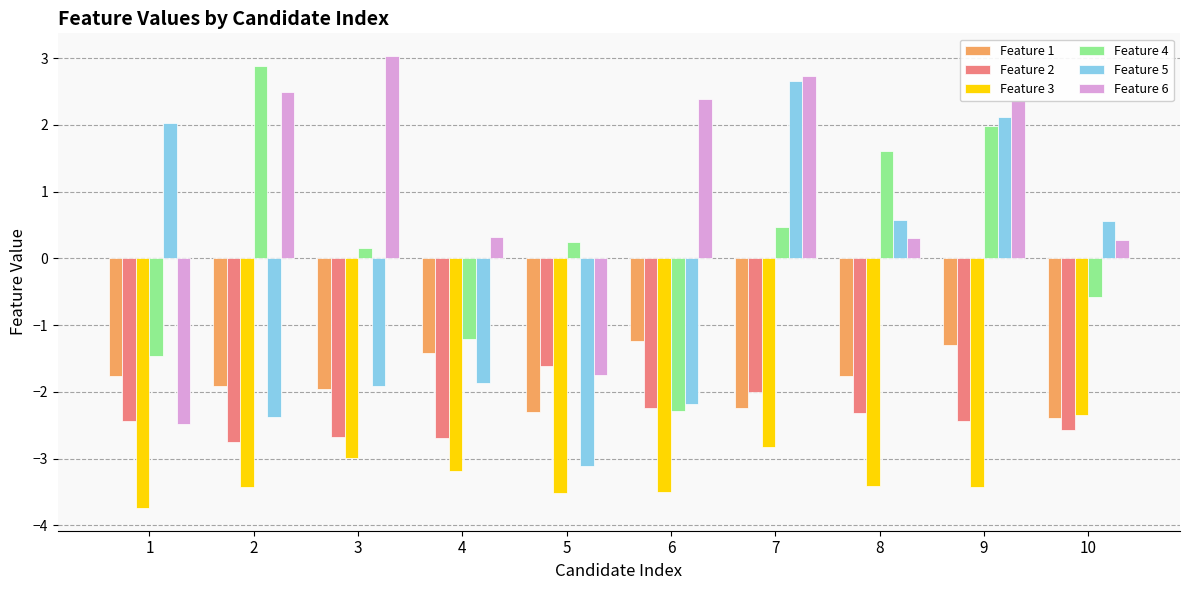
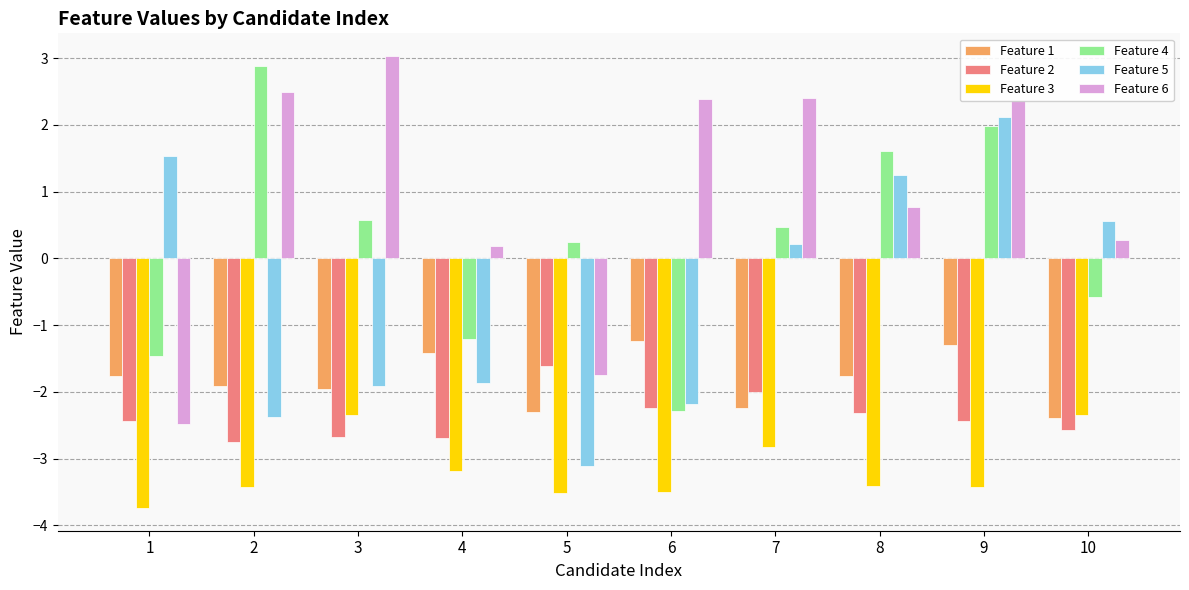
  {
    "Feature 3": {
      "1": -3.7,
      "2": -3.4,
-     "3": -3.0,
+     "3": -2.3,
      "4": -3.2,
      "5": -3.5,
      "6": -3.5,
      "7": -2.8,
      "8": -3.4,
      "9": -3.4,
      "10": -2.3
    },
    "Feature 4": {
      "1": -1.5,
      "2": 2.9,
-     "3": 0.1,
+     "3": 0.6,
      "4": -1.2,
      "5": 0.2,
      "6": -2.3,
      "7": 0.5,
      "8": 1.6,
      "9": 2.0,
      "10": -0.6
    },
    "Feature 5": {
-     "1": 2.0,
+     "1": 1.5,
      "2": -2.4,
      "3": -1.9,
      "4": -1.9,
      "5": -3.1,
      "6": -2.2,
-     "7": 2.7,
-     "8": 0.6,
+     "7": 0.2,
+     "8": 1.2,
      "9": 2.1,
      "10": 0.6
    },
    "Feature 6": {
      "1": -2.5,
      "2": 2.5,
      "3": 3.0,
-     "4": 0.3,
+     "4": 0.2,
      "5": -1.7,
      "6": 2.4,
-     "7": 2.7,
-     "8": 0.3,
+     "7": 2.4,
+     "8": 0.8,
      "10": 0.3
    }
  }
